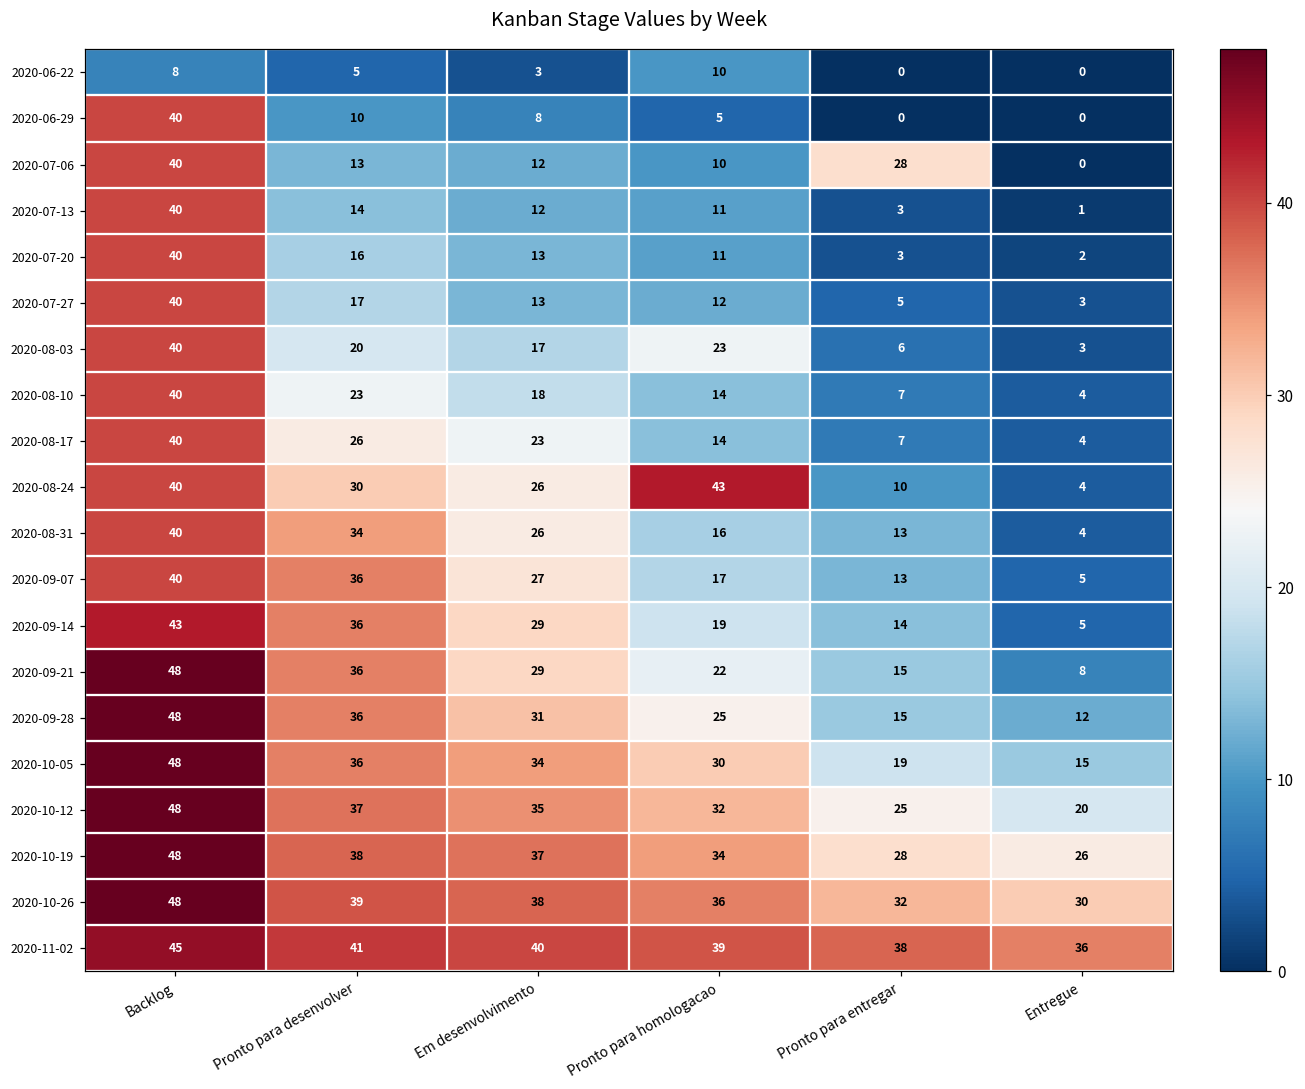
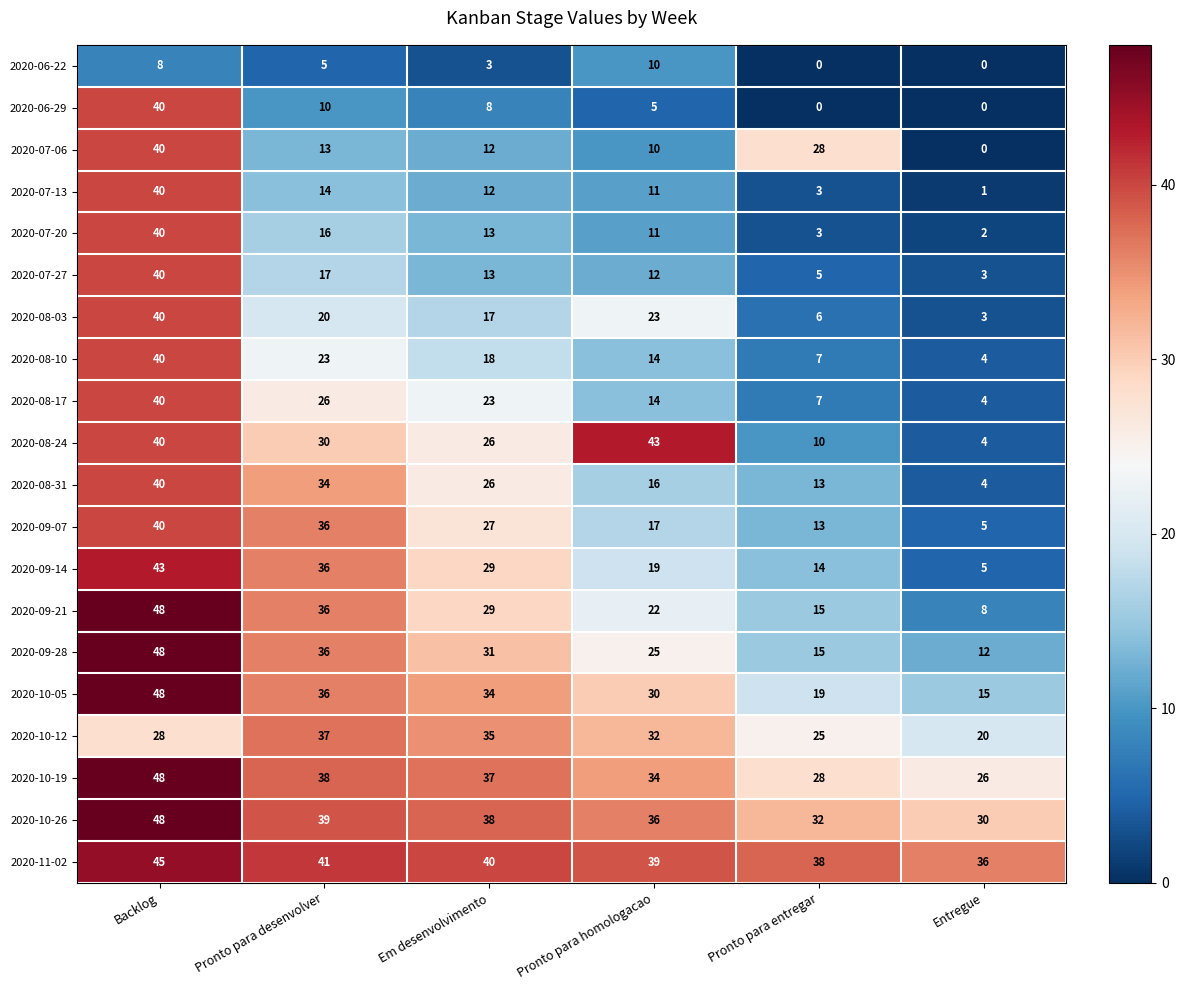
  {
    "2020-06-22": {
      "Backlog": 8,
      "Pronto para desenvolver": 5,
      "Em desenvolvimento": 3,
      "Pronto para homologacao": 10,
      "Pronto para entregar": 0,
      "Entregue": 0
    },
    "2020-06-29": {
      "Backlog": 40,
      "Pronto para desenvolver": 10,
      "Em desenvolvimento": 8,
      "Pronto para homologacao": 5,
      "Pronto para entregar": 0,
      "Entregue": 0
    },
    "2020-07-06": {
      "Backlog": 40,
      "Pronto para desenvolver": 13,
      "Em desenvolvimento": 12,
      "Pronto para homologacao": 10,
      "Pronto para entregar": 28,
      "Entregue": 0
    },
    "2020-07-13": {
      "Backlog": 40,
      "Pronto para desenvolver": 14,
      "Em desenvolvimento": 12,
      "Pronto para homologacao": 11,
      "Pronto para entregar": 3,
      "Entregue": 1
    },
    "2020-07-20": {
      "Backlog": 40,
      "Pronto para desenvolver": 16,
      "Em desenvolvimento": 13,
      "Pronto para homologacao": 11,
      "Pronto para entregar": 3,
      "Entregue": 2
    },
    "2020-07-27": {
      "Backlog": 40,
      "Pronto para desenvolver": 17,
      "Em desenvolvimento": 13,
      "Pronto para homologacao": 12,
      "Pronto para entregar": 5,
      "Entregue": 3
    },
    "2020-08-03": {
      "Backlog": 40,
      "Pronto para desenvolver": 20,
      "Em desenvolvimento": 17,
      "Pronto para homologacao": 23,
      "Pronto para entregar": 6,
      "Entregue": 3
    },
    "2020-08-10": {
      "Backlog": 40,
      "Pronto para desenvolver": 23,
      "Em desenvolvimento": 18,
      "Pronto para homologacao": 14,
      "Pronto para entregar": 7,
      "Entregue": 4
    },
    "2020-08-17": {
      "Backlog": 40,
      "Pronto para desenvolver": 26,
      "Em desenvolvimento": 23,
      "Pronto para homologacao": 14,
      "Pronto para entregar": 7,
      "Entregue": 4
    },
    "2020-08-24": {
      "Backlog": 40,
      "Pronto para desenvolver": 30,
      "Em desenvolvimento": 26,
      "Pronto para homologacao": 43,
      "Pronto para entregar": 10,
      "Entregue": 4
    },
    "2020-08-31": {
      "Backlog": 40,
      "Pronto para desenvolver": 34,
      "Em desenvolvimento": 26,
      "Pronto para homologacao": 16,
      "Pronto para entregar": 13,
      "Entregue": 4
    },
    "2020-09-07": {
      "Backlog": 40,
      "Pronto para desenvolver": 36,
      "Em desenvolvimento": 27,
      "Pronto para homologacao": 17,
      "Pronto para entregar": 13,
      "Entregue": 5
    },
    "2020-09-14": {
      "Backlog": 43,
      "Pronto para desenvolver": 36,
      "Em desenvolvimento": 29,
      "Pronto para homologacao": 19,
      "Pronto para entregar": 14,
      "Entregue": 5
    },
    "2020-09-21": {
      "Backlog": 48,
      "Pronto para desenvolver": 36,
      "Em desenvolvimento": 29,
      "Pronto para homologacao": 22,
      "Pronto para entregar": 15,
      "Entregue": 8
    },
    "2020-09-28": {
      "Backlog": 48,
      "Pronto para desenvolver": 36,
      "Em desenvolvimento": 31,
      "Pronto para homologacao": 25,
      "Pronto para entregar": 15,
      "Entregue": 12
    },
    "2020-10-05": {
      "Backlog": 48,
      "Pronto para desenvolver": 36,
      "Em desenvolvimento": 34,
      "Pronto para homologacao": 30,
      "Pronto para entregar": 19,
      "Entregue": 15
    },
    "2020-10-12": {
-     "Backlog": 48,
+     "Backlog": 28,
      "Pronto para desenvolver": 37,
      "Em desenvolvimento": 35,
      "Pronto para homologacao": 32,
      "Pronto para entregar": 25,
      "Entregue": 20
    },
    "2020-10-19": {
      "Backlog": 48,
      "Pronto para desenvolver": 38,
      "Em desenvolvimento": 37,
      "Pronto para homologacao": 34,
      "Pronto para entregar": 28,
      "Entregue": 26
    },
    "2020-10-26": {
      "Backlog": 48,
      "Pronto para desenvolver": 39,
      "Em desenvolvimento": 38,
      "Pronto para homologacao": 36,
      "Pronto para entregar": 32,
      "Entregue": 30
    },
    "2020-11-02": {
      "Backlog": 45,
      "Pronto para desenvolver": 41,
      "Em desenvolvimento": 40,
      "Pronto para homologacao": 39,
      "Pronto para entregar": 38,
      "Entregue": 36
    }
  }
